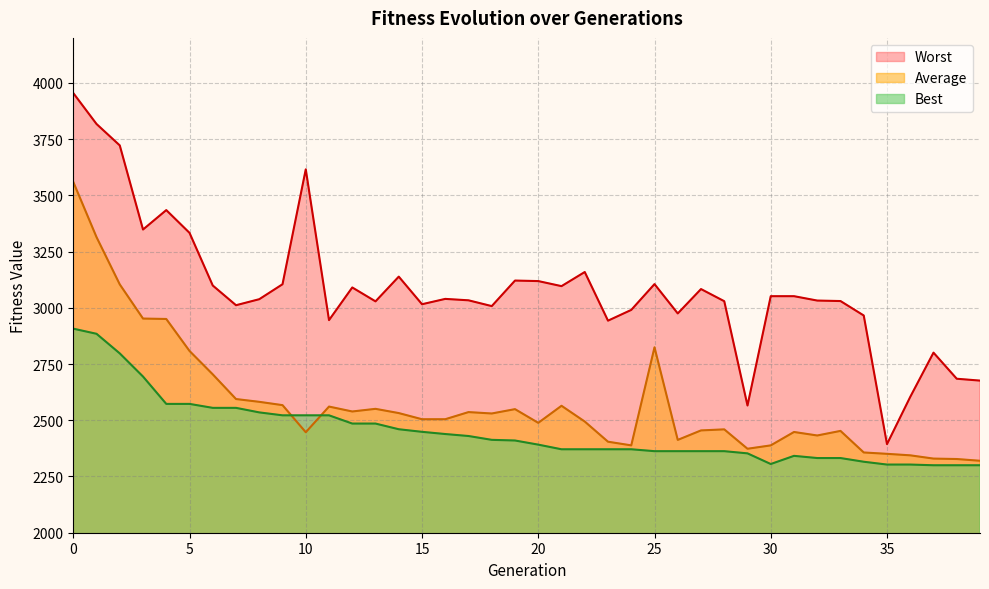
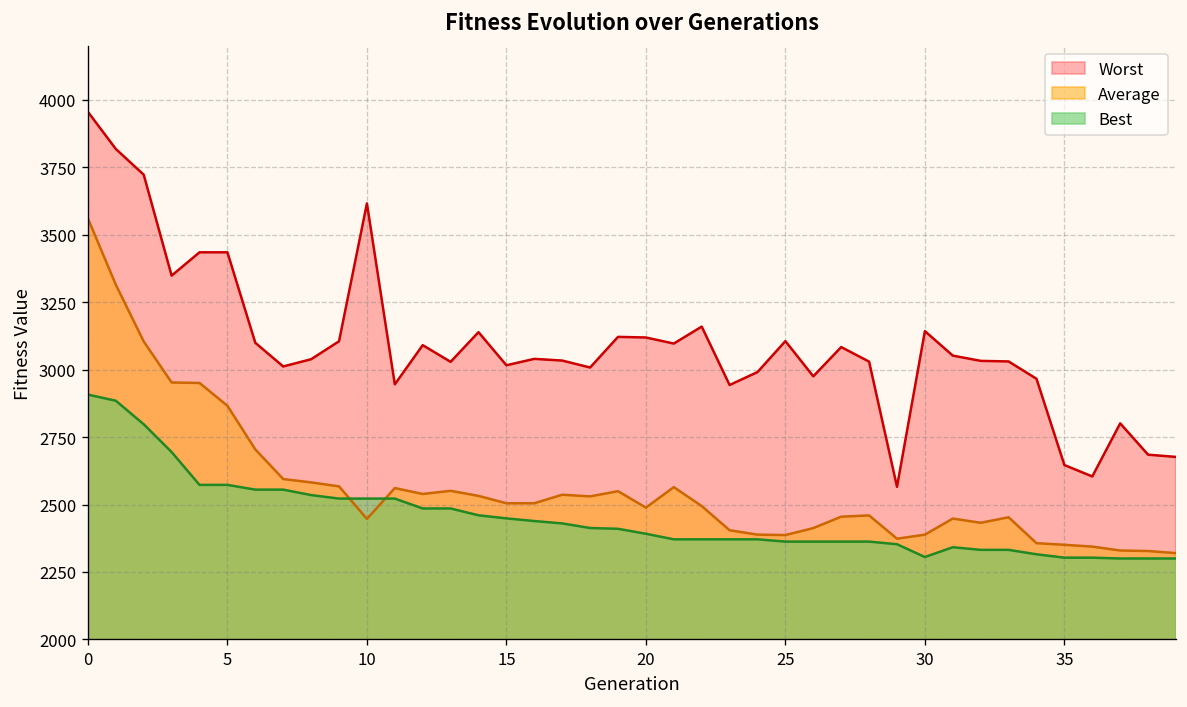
  {
    "Worst": {
      "0": 3950,
-     "5": 3330,
+     "5": 3430,
      "10": 3620,
      "15": 3020,
      "20": 3120,
      "25": 3110,
-     "30": 3050,
-     "35": 2390
+     "30": 3140,
+     "35": 2650
    },
    "Average": {
      "0": 3560,
-     "5": 2810,
+     "5": 2870,
      "10": 2450,
      "15": 2500,
      "20": 2490,
-     "25": 2820,
+     "25": 2390,
      "30": 2390,
      "35": 2350
    },
    "Best": {
      "0": 2910,
      "5": 2570,
      "10": 2520,
      "15": 2450,
      "20": 2390,
      "25": 2360,
      "30": 2310,
      "35": 2300
    }
  }
